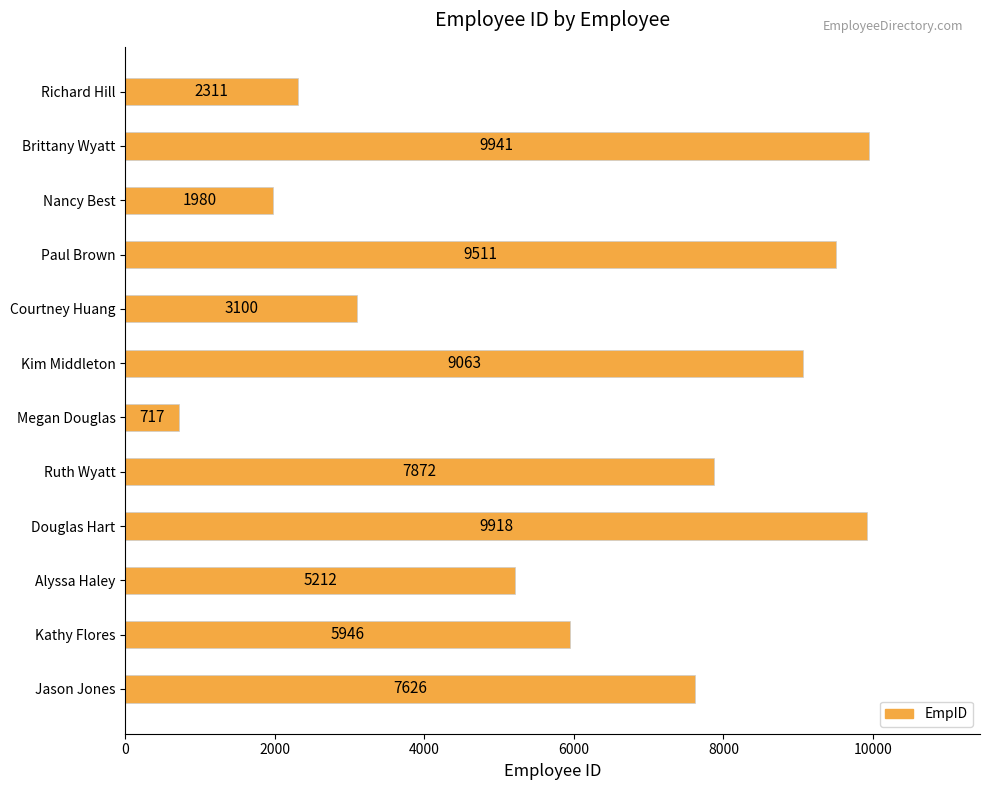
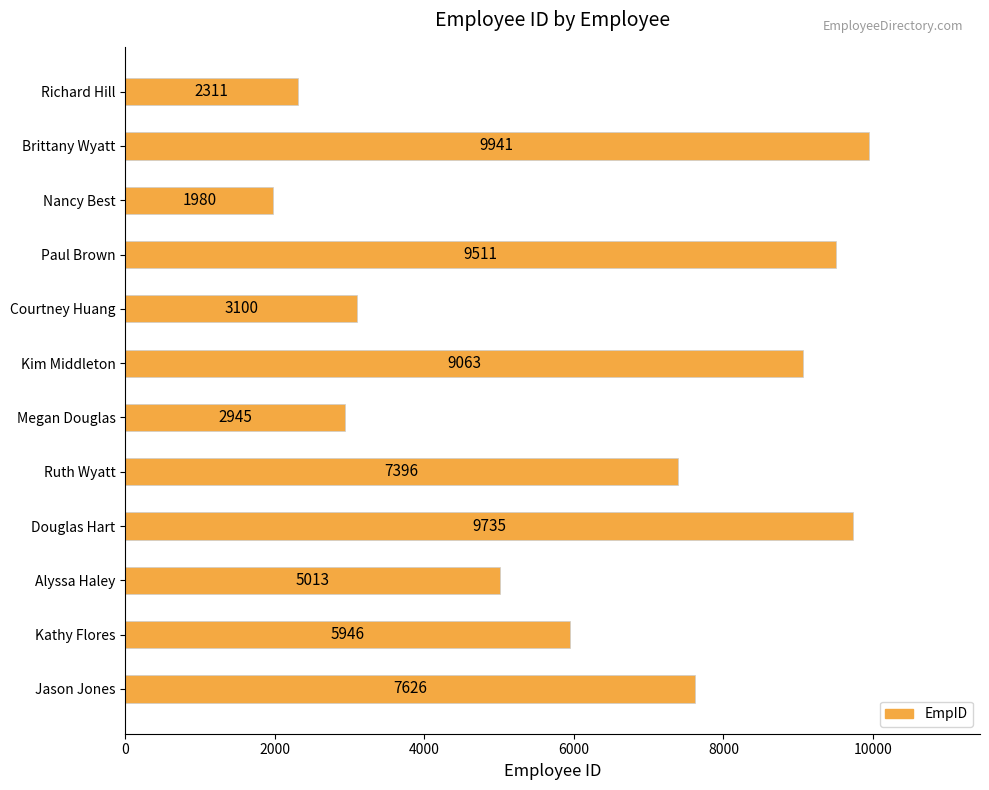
  {
    "Richard Hill": 2311,
    "Brittany Wyatt": 9941,
    "Nancy Best": 1980,
    "Paul Brown": 9511,
    "Courtney Huang": 3100,
    "Kim Middleton": 9063,
-   "Megan Douglas": 717,
-   "Ruth Wyatt": 7872,
-   "Douglas Hart": 9918,
-   "Alyssa Haley": 5212,
+   "Megan Douglas": 2945,
+   "Ruth Wyatt": 7396,
+   "Douglas Hart": 9735,
+   "Alyssa Haley": 5013,
    "Kathy Flores": 5946,
    "Jason Jones": 7626
  }
